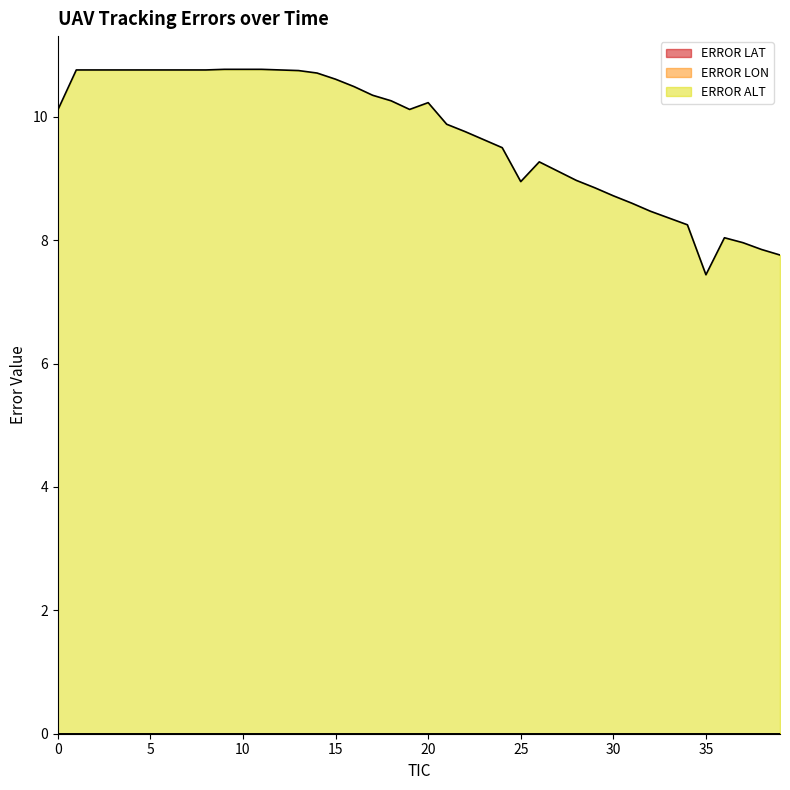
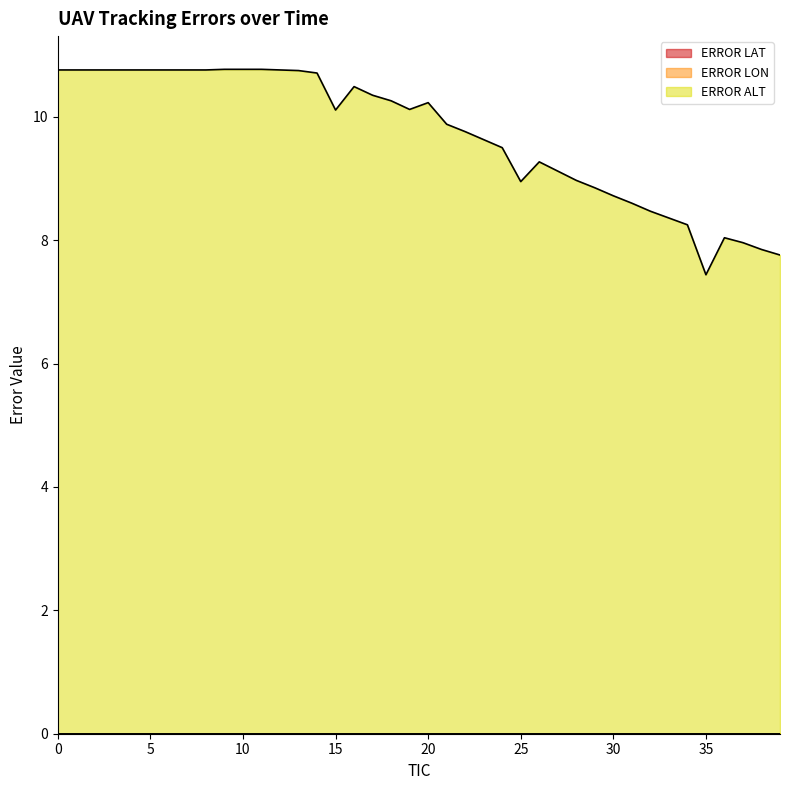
  {
    "ERROR LON": {
      "0": 0.0,
      "5": 0.0,
      "10": 0.0,
      "15": 0.0,
      "20": 0.0,
      "25": 0.0,
      "30": 0.0,
      "35": 0.0
    },
    "ERROR ALT": {
-     "0": 10.1,
+     "0": 10.8,
      "5": 10.8,
      "10": 10.8,
-     "15": 10.6,
+     "15": 10.1,
      "20": 10.2,
      "25": 9.0,
      "30": 8.7,
      "35": 7.4
    }
  }
